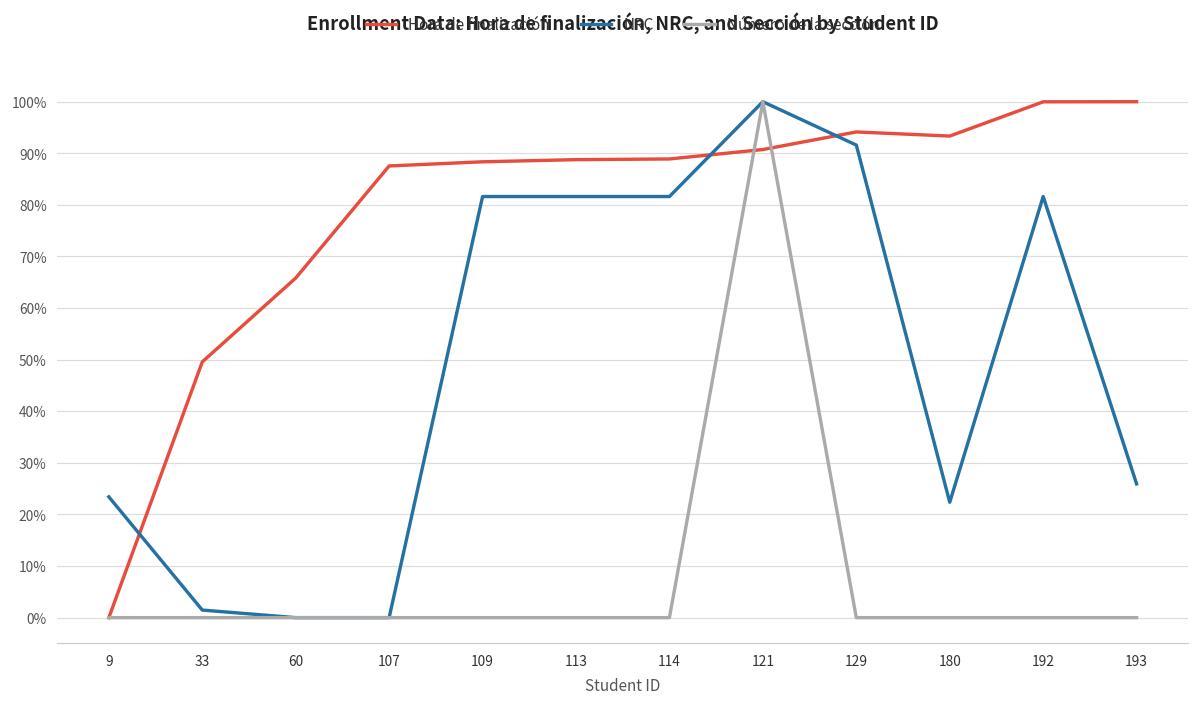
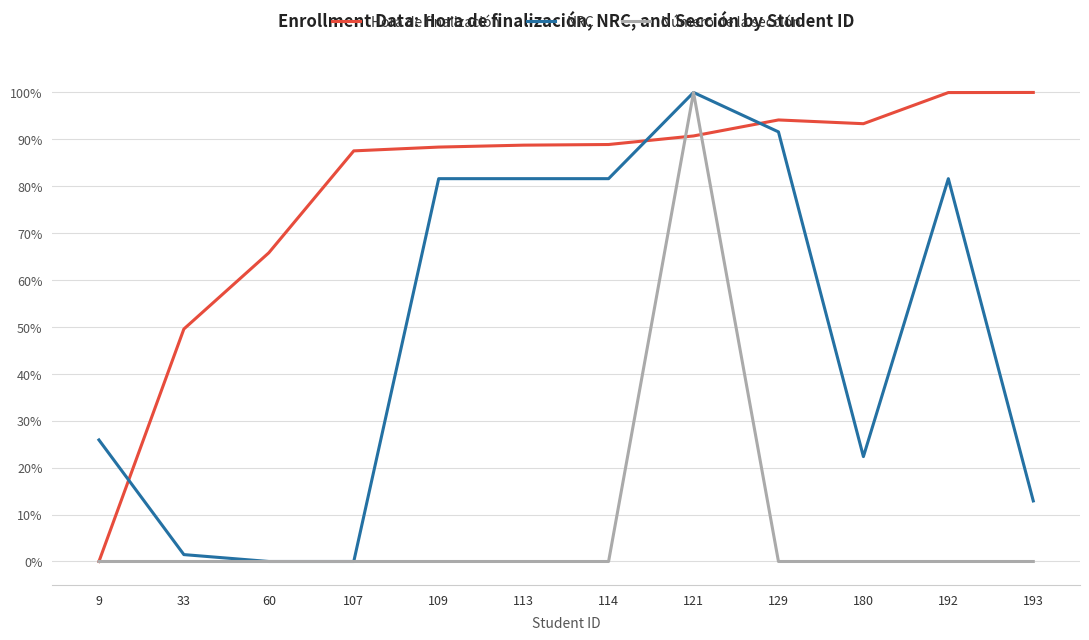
  {
    "Hora de finalización": {
      "33": "50%",
      "60": "66%",
      "107": "88%",
      "109": "88%",
      "113": "89%",
      "114": "89%",
      "121": "91%",
      "129": "94%",
      "180": "93%",
      "192": "100%",
      "193": "100%"
    },
    "NRC": {
-     "9": "23%",
+     "9": "26%",
      "33": "1%",
      "109": "82%",
      "113": "82%",
      "114": "82%",
      "129": "92%",
      "180": "22%",
      "192": "82%",
-     "193": "26%"
+     "193": "13%"
    },
    "Número de la sección": {
      "33": "0%",
      "109": "0%",
      "113": "0%",
      "114": "0%",
      "129": "0%",
      "180": "0%",
      "192": "0%",
      "193": "0%"
    }
  }
